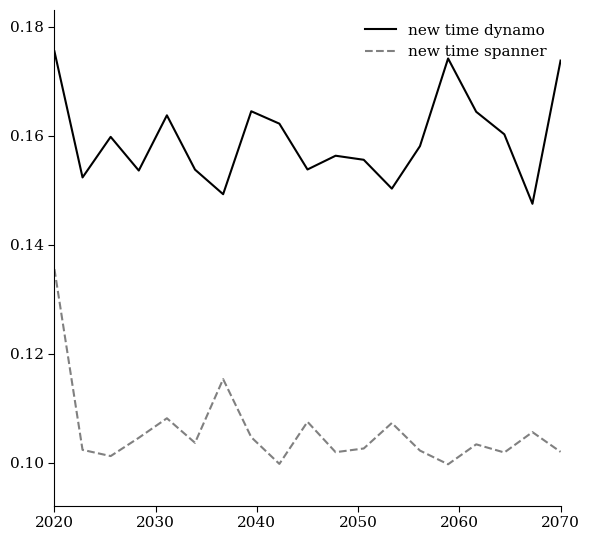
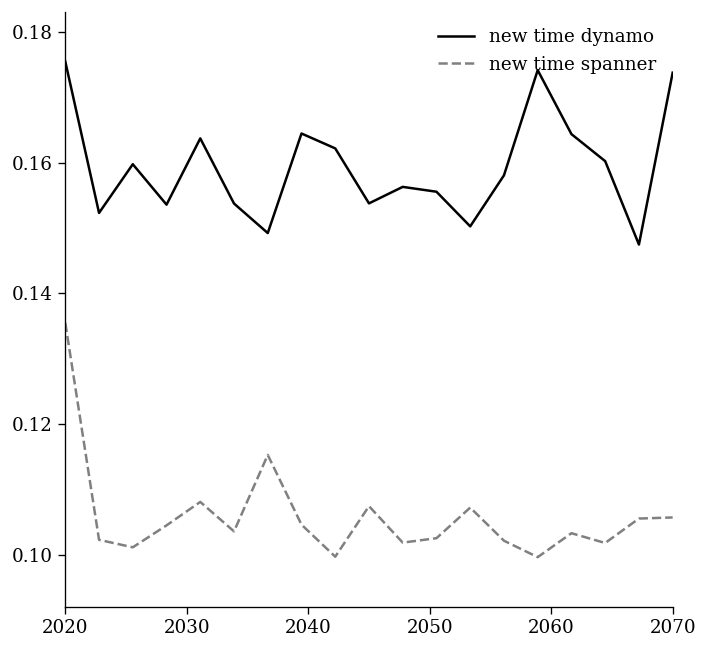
  {
    "new time dynamo": {
      "2020": 0.175,
      "2070": 0.174
    },
    "new time spanner": {
      "2020": 0.135,
-     "2070": 0.102
+     "2070": 0.106
    }
  }
